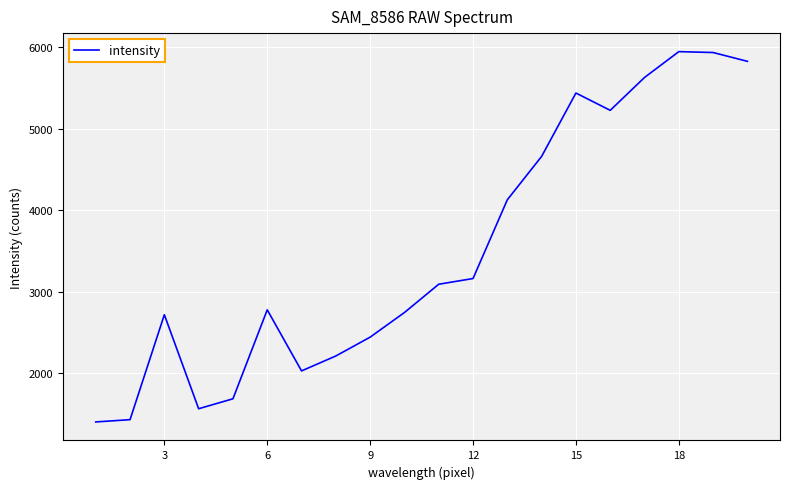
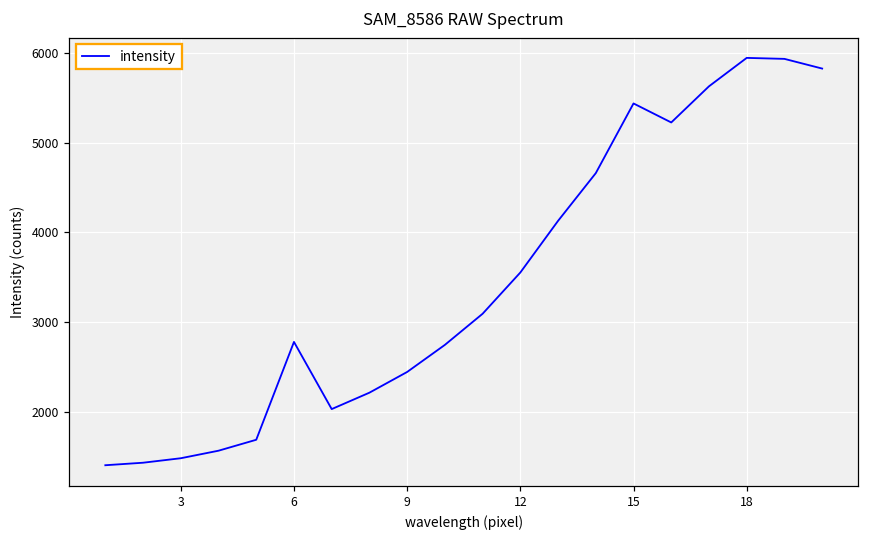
  {
-   "3": 2700,
+   "3": 1500,
    "6": 2800,
    "9": 2400,
-   "12": 3200,
+   "12": 3600,
    "15": 5400,
    "18": 5900
  }
